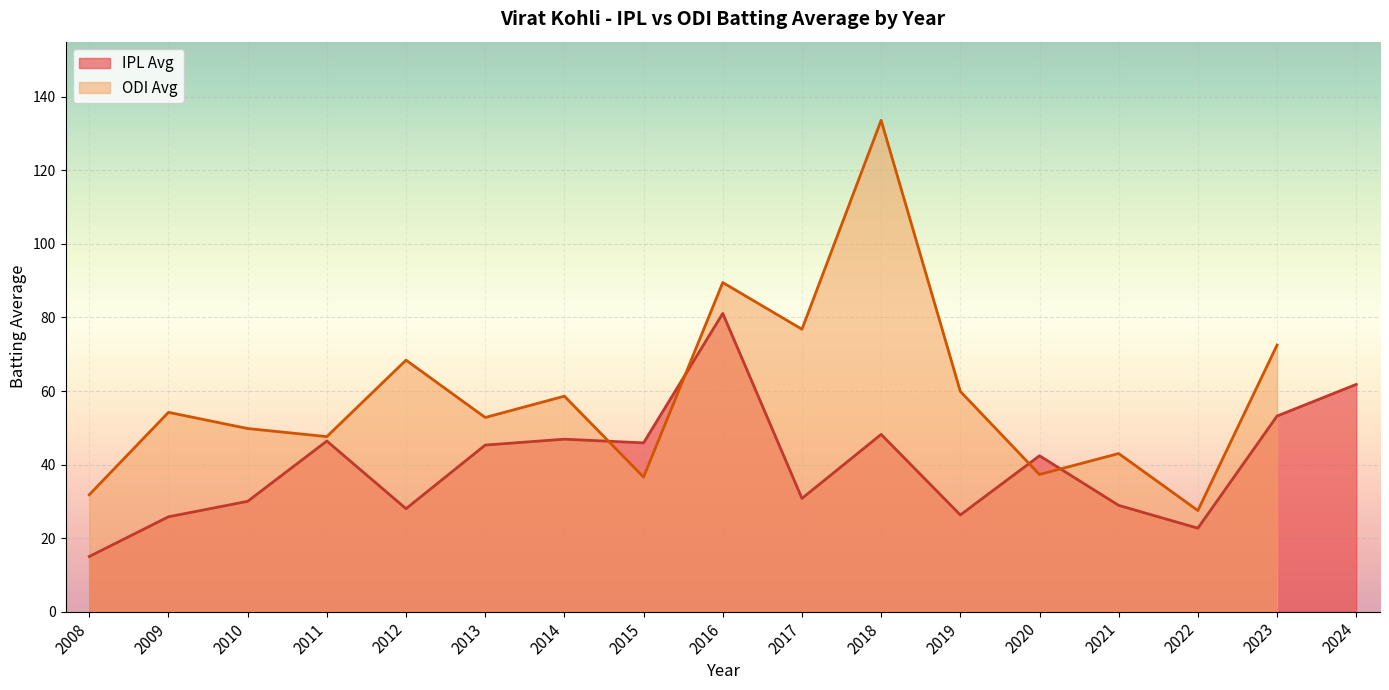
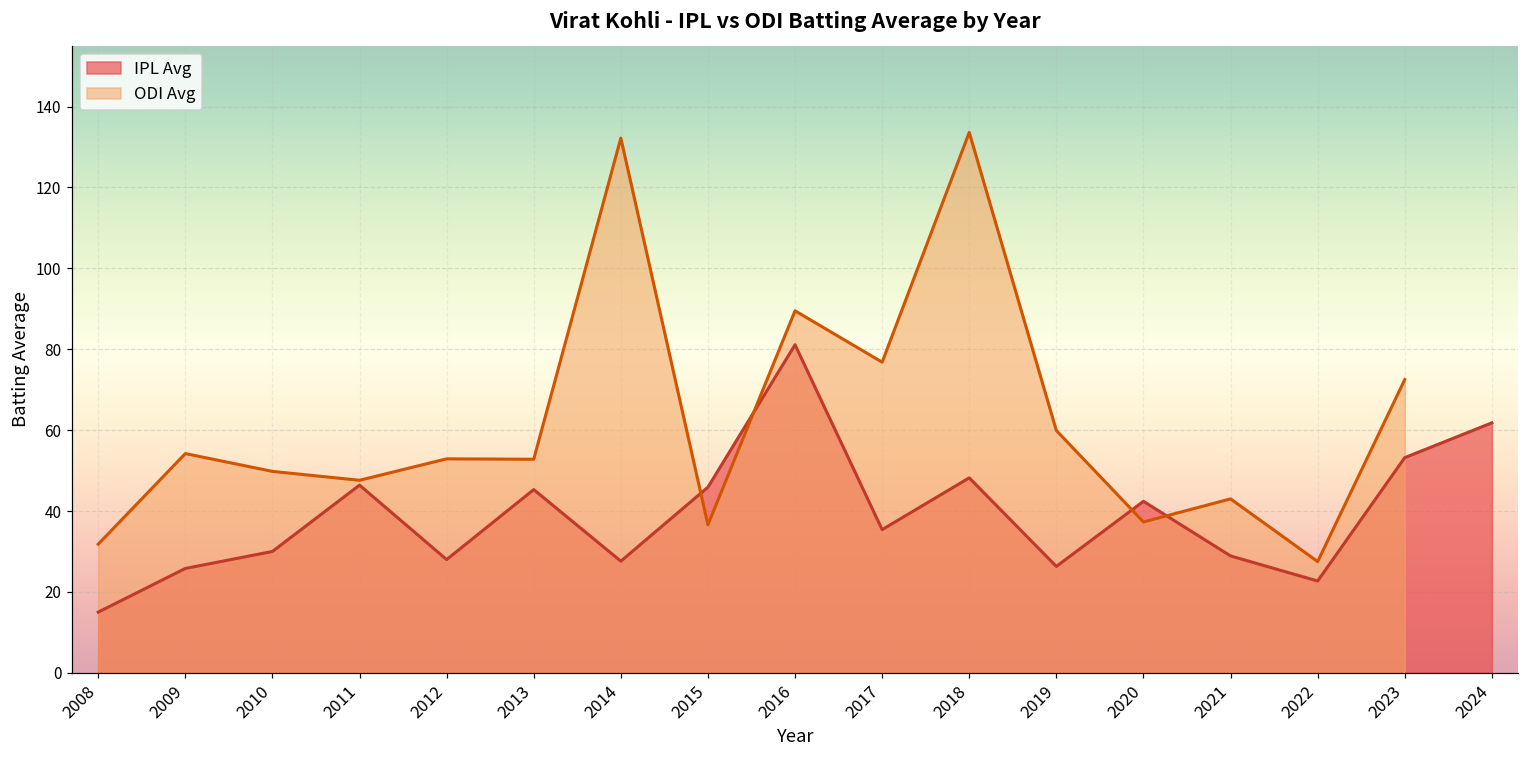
  {
    "IPL Avg": {
      "2008": 15,
      "2009": 26,
      "2010": 30,
      "2011": 46,
      "2012": 28,
      "2013": 45,
-     "2014": 47,
+     "2014": 28,
      "2015": 46,
      "2016": 81,
-     "2017": 31,
+     "2017": 35,
      "2018": 48,
      "2019": 26,
      "2020": 42,
      "2021": 29,
      "2022": 23,
      "2023": 53,
      "2024": 62
    },
    "ODI Avg": {
      "2008": 32,
      "2009": 54,
      "2010": 50,
      "2011": 48,
-     "2012": 68,
+     "2012": 53,
      "2013": 53,
-     "2014": 59,
+     "2014": 132,
      "2015": 37,
      "2016": 90,
      "2017": 77,
      "2018": 134,
      "2019": 60,
      "2020": 37,
      "2021": 43,
      "2022": 28,
      "2023": 73
    }
  }
